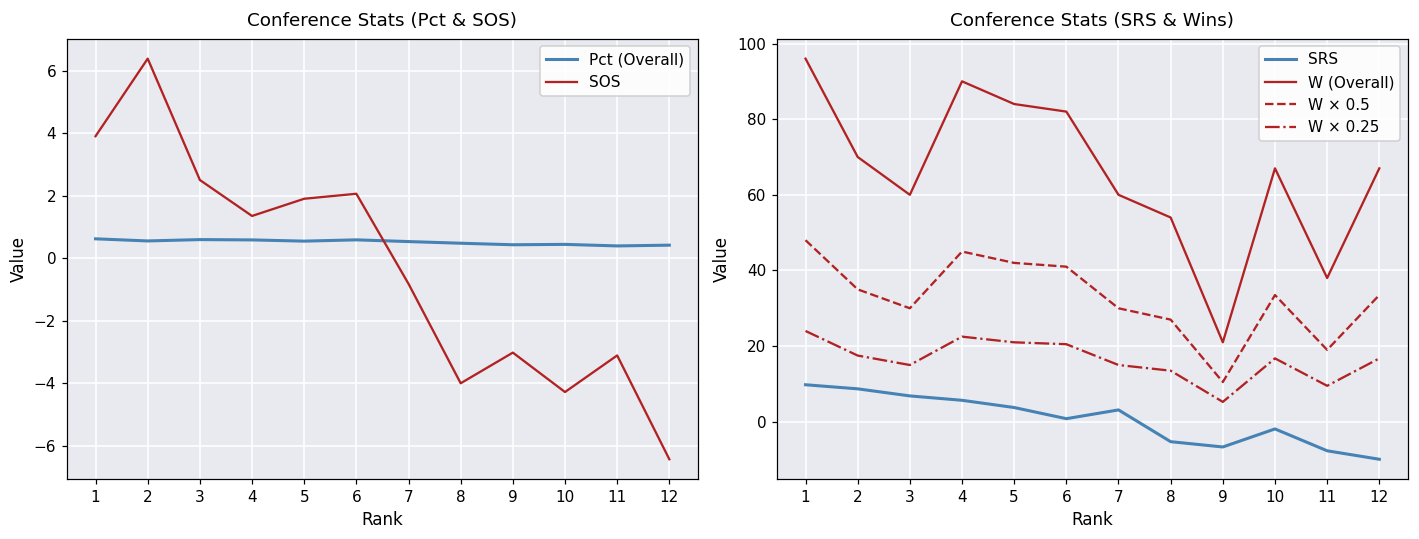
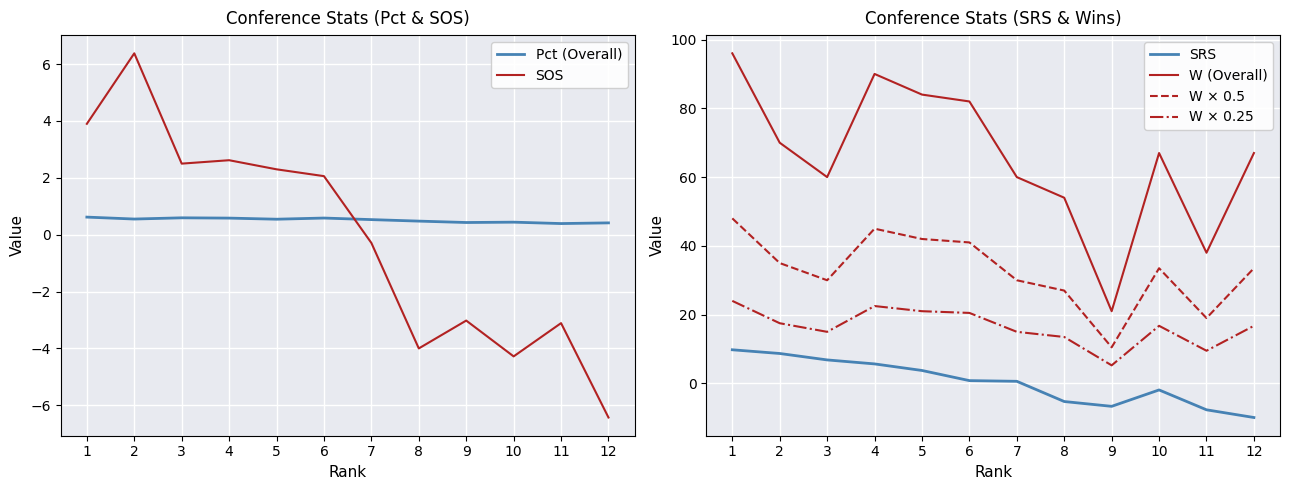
  {
    "Conference Stats (Pct & SOS)": {
      "Pct (Overall)": {
        "1": 0.6,
        "2": 0.6,
        "3": 0.6,
        "4": 0.6,
        "5": 0.5,
        "6": 0.6,
        "7": 0.5,
        "8": 0.5,
        "9": 0.4,
        "10": 0.4,
        "11": 0.4,
        "12": 0.4
      },
      "SOS": {
        "1": 3.9,
        "2": 6.4,
        "3": 2.5,
-       "4": 1.4,
-       "5": 1.9,
+       "4": 2.6,
+       "5": 2.3,
        "6": 2.1,
-       "7": -0.8,
+       "7": -0.3,
        "8": -4.0,
        "9": -3.0,
        "10": -4.3,
        "11": -3.1,
        "12": -6.4
      }
    },
    "Conference Stats (SRS & Wins)": {
      "SRS": {
        "1": 10,
        "2": 9,
        "3": 7,
        "4": 6,
        "5": 4,
        "6": 1,
-       "7": 3,
+       "7": 1,
        "8": -5,
        "9": -7,
        "10": -2,
        "11": -8,
        "12": -10
      }
    }
  }
